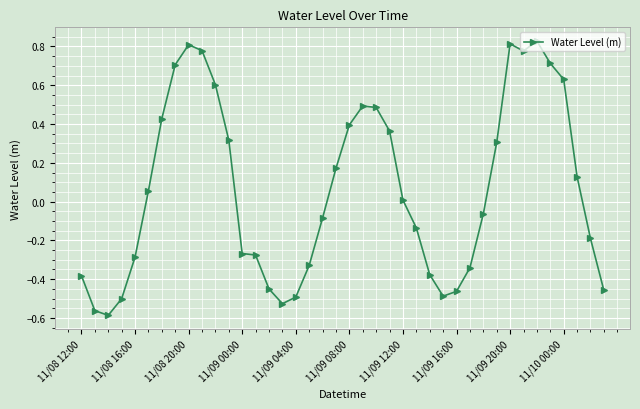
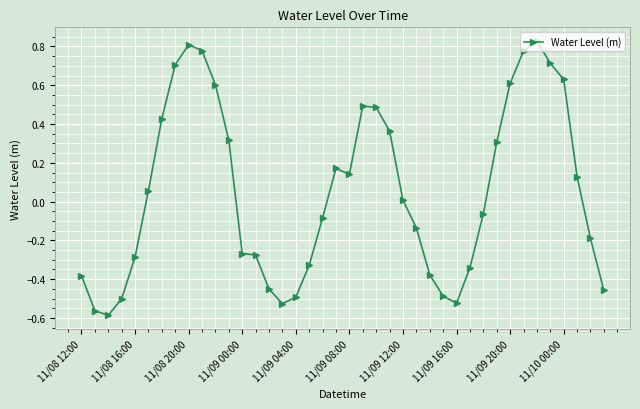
  {
    "11/08 12:00": -0.38,
    "11/08 16:00": -0.29,
    "11/08 20:00": 0.81,
    "11/09 00:00": -0.27,
    "11/09 04:00": -0.49,
-   "11/09 08:00": 0.40,
+   "11/09 08:00": 0.14,
    "11/09 12:00": 0.01,
-   "11/09 16:00": -0.46,
-   "11/09 20:00": 0.81,
+   "11/09 16:00": -0.52,
+   "11/09 20:00": 0.61,
    "11/10 00:00": 0.63
  }
